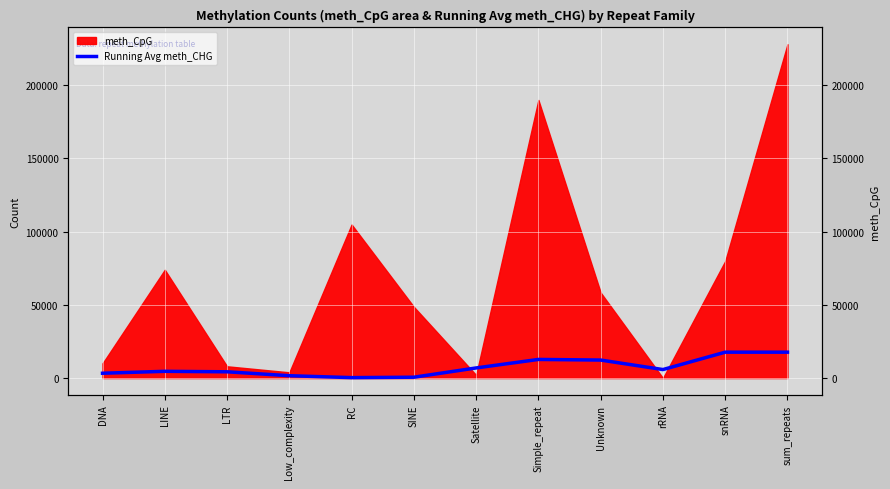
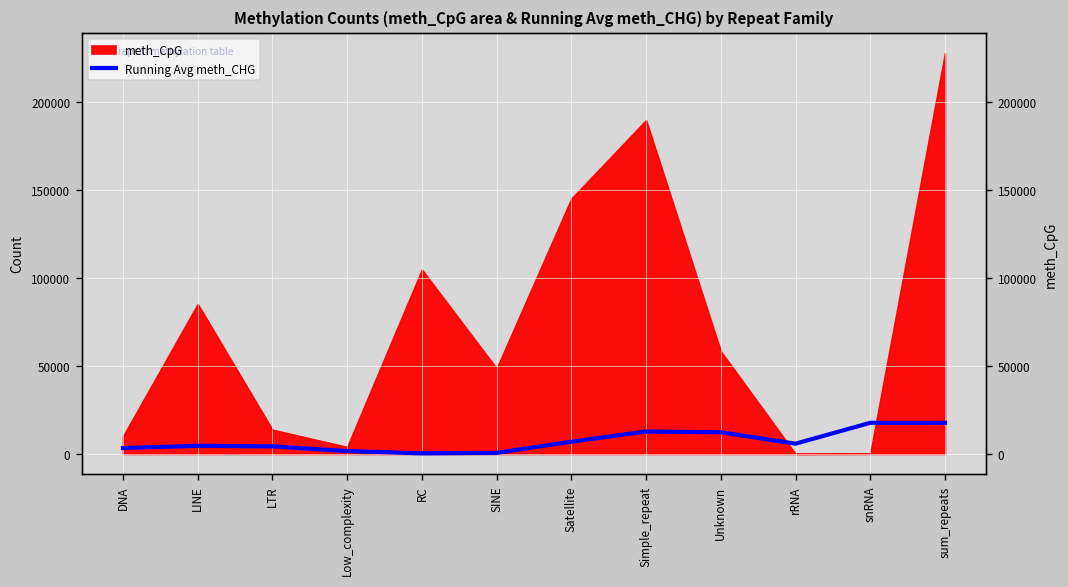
  {
    "Running Avg meth_CHG": {
      "DNA": 3000,
      "LINE": 5000,
      "LTR": 4000,
      "Low_complexity": 2000,
      "RC": 0,
      "SINE": 1000,
      "Satellite": 7000,
      "Simple_repeat": 13000,
      "Unknown": 12000,
      "rRNA": 6000,
      "snRNA": 18000,
      "sum_repeats": 18000
    },
    "meth_CpG": {
      "DNA": 10000,
-     "LINE": 74000,
-     "LTR": 8000,
+     "LINE": 85000,
+     "LTR": 14000,
      "Low_complexity": 4000,
      "RC": 105000,
      "SINE": 49000,
-     "Satellite": 2000,
+     "Satellite": 145000,
      "Simple_repeat": 190000,
      "Unknown": 58000,
-     "snRNA": 80000,
+     "snRNA": 0,
      "sum_repeats": 228000
    }
  }
